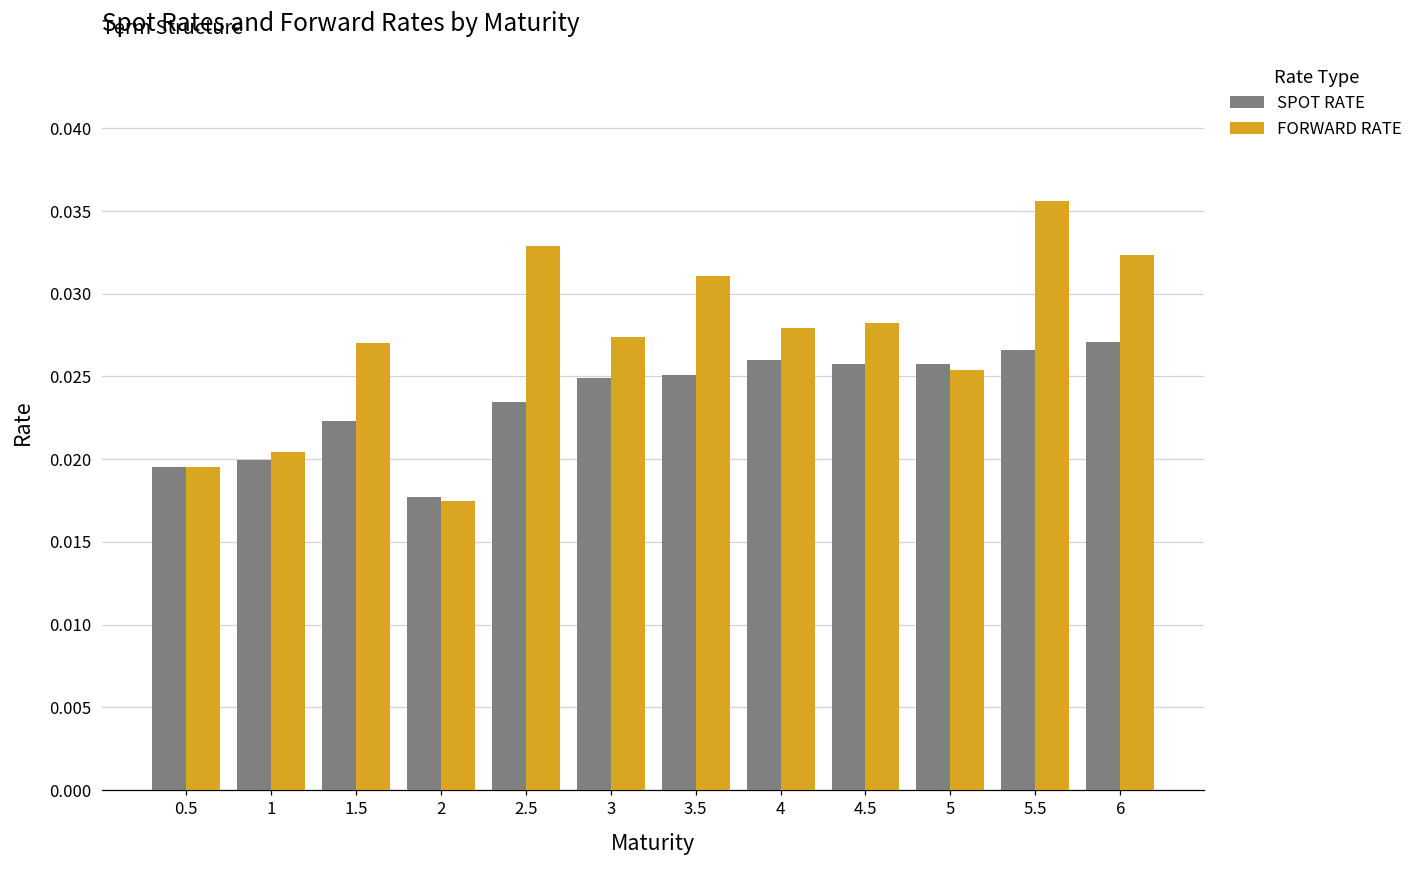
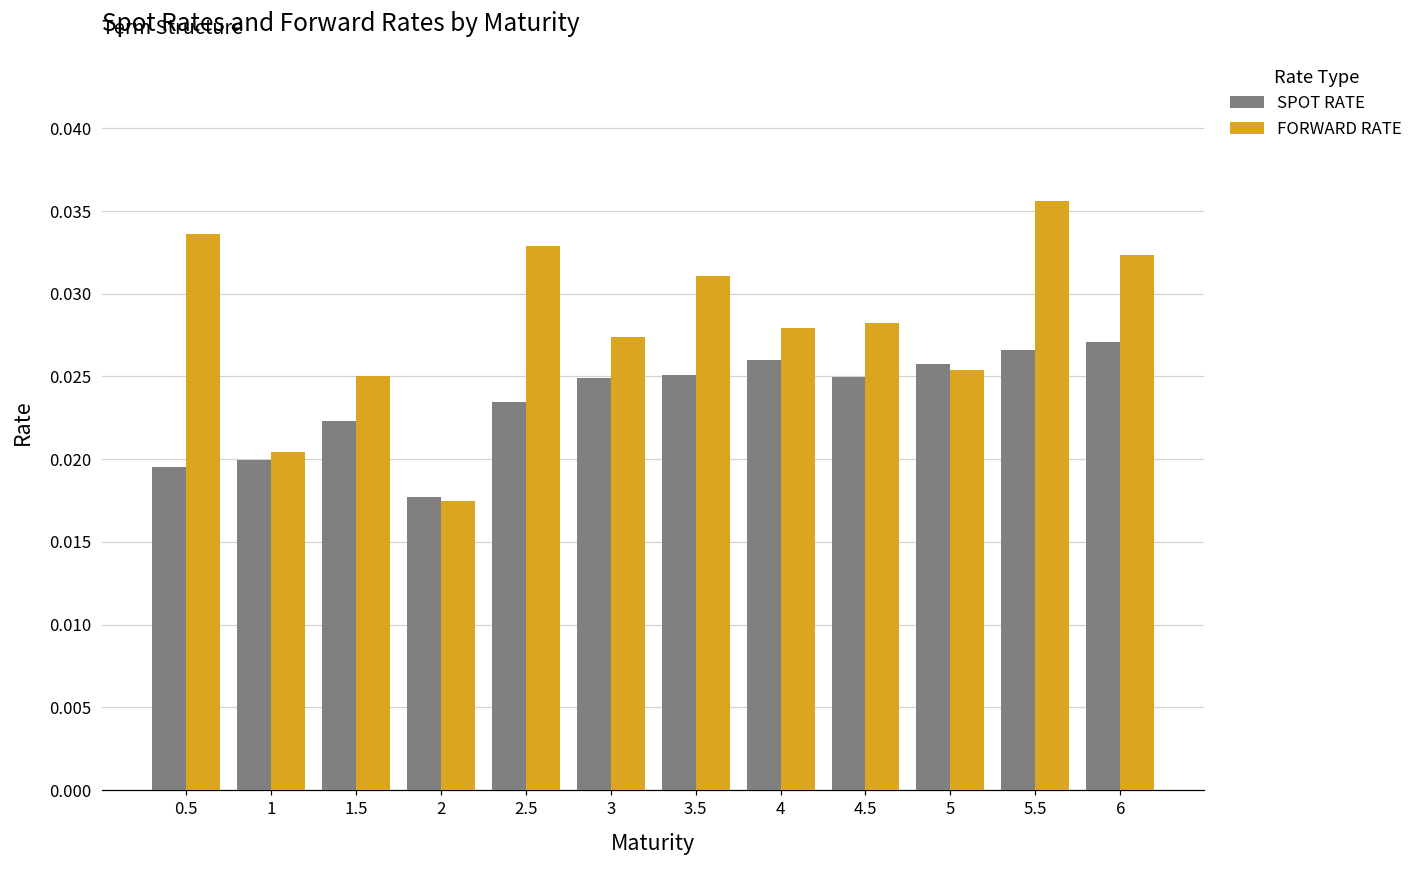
  {
    "SPOT RATE": {
      "0.5": 0.0195,
      "1": 0.0200,
      "1.5": 0.0223,
      "2": 0.0177,
      "2.5": 0.0235,
      "3": 0.0249,
      "3.5": 0.0251,
      "4": 0.0260,
-     "4.5": 0.0258,
+     "4.5": 0.0249,
      "5": 0.0257,
      "5.5": 0.0266,
      "6": 0.0271
    },
    "FORWARD RATE": {
-     "0.5": 0.0195,
+     "0.5": 0.0336,
      "1": 0.0204,
-     "1.5": 0.0270,
+     "1.5": 0.0251,
      "2": 0.0174,
      "2.5": 0.0329,
      "3": 0.0274,
      "3.5": 0.0311,
      "4": 0.0280,
      "4.5": 0.0283,
      "5": 0.0254,
      "5.5": 0.0356,
      "6": 0.0323
    }
  }
